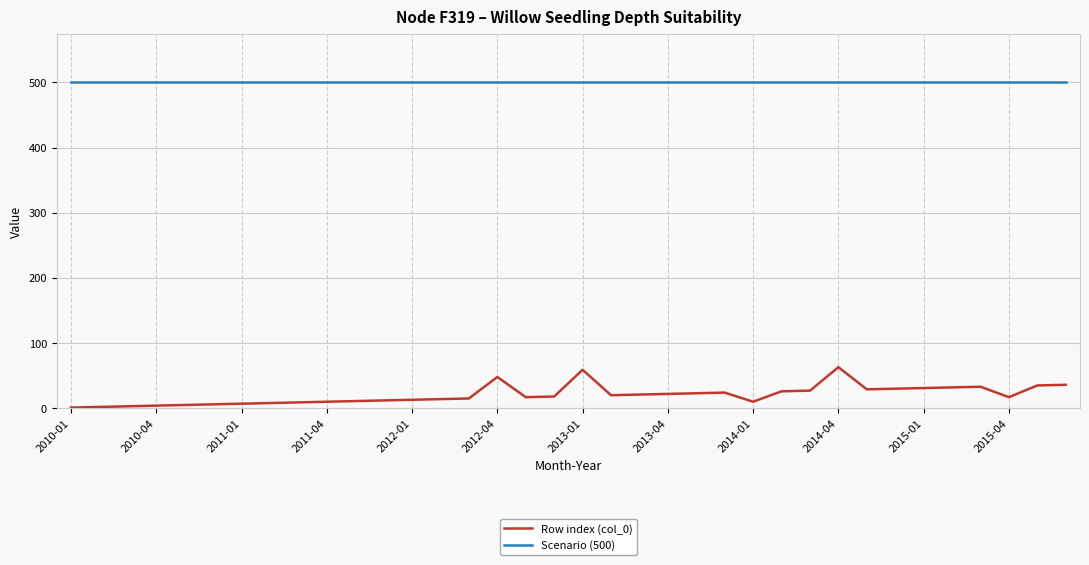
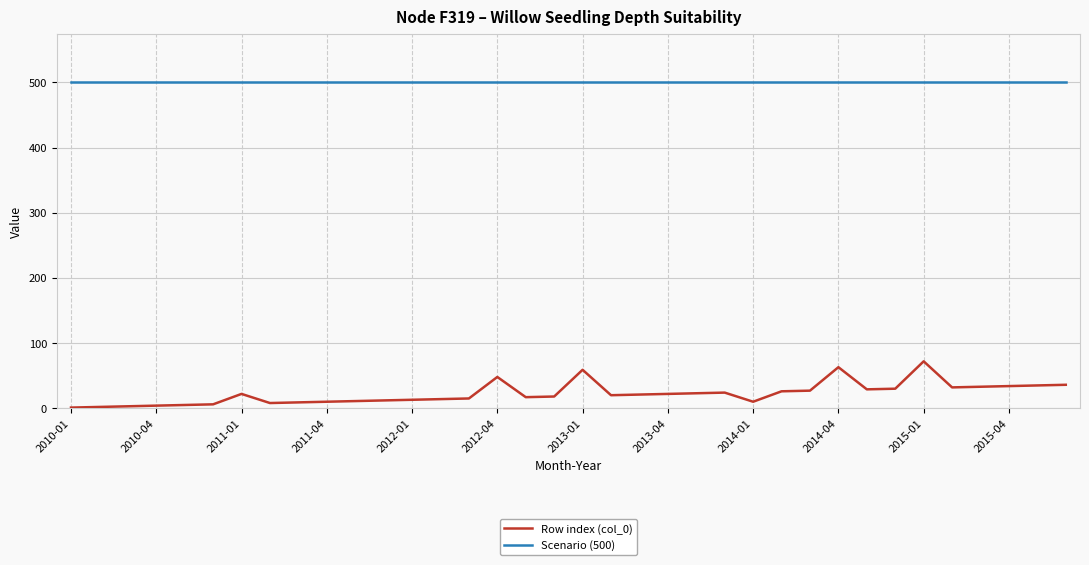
  {
    "Row index (col_0)": {
      "2010-01": 0,
      "2010-04": 0,
-     "2011-01": 10,
+     "2011-01": 20,
      "2011-04": 10,
      "2012-01": 10,
      "2012-04": 50,
      "2013-01": 60,
      "2013-04": 20,
      "2014-01": 10,
      "2014-04": 60,
-     "2015-01": 30,
-     "2015-04": 20
+     "2015-01": 70,
+     "2015-04": 30
    },
    "Scenario (500)": {
      "2010-01": 500,
      "2010-04": 500,
      "2011-01": 500,
      "2011-04": 500,
      "2012-01": 500,
      "2012-04": 500,
      "2013-01": 500,
      "2013-04": 500,
      "2014-01": 500,
      "2014-04": 500,
      "2015-01": 500,
      "2015-04": 500
    }
  }
